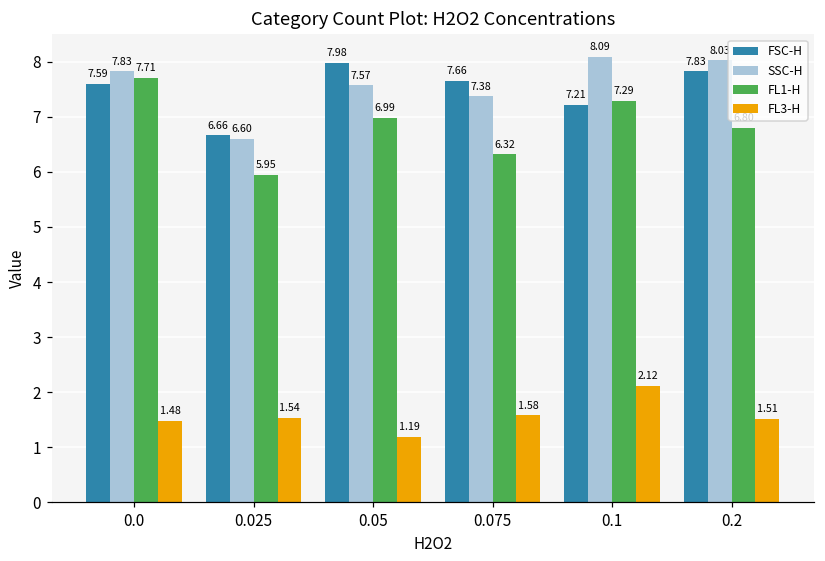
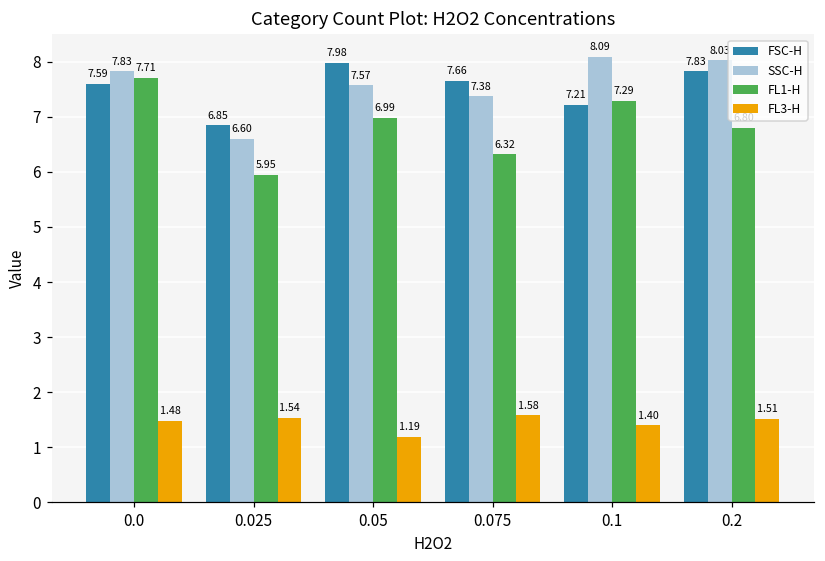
  {
    "FSC-H": {
      "0.0": 7.59,
-     "0.025": 6.66,
+     "0.025": 6.85,
      "0.05": 7.98,
      "0.075": 7.66,
      "0.1": 7.21,
      "0.2": 7.83
    },
    "SSC-H": {
      "0.0": 7.83,
      "0.025": 6.60,
      "0.05": 7.57,
      "0.075": 7.38,
      "0.1": 8.09
    },
    "FL1-H": {
      "0.0": 7.71,
      "0.025": 5.95,
      "0.05": 6.99,
      "0.075": 6.32,
      "0.1": 7.29
    },
    "FL3-H": {
      "0.0": 1.48,
      "0.025": 1.54,
      "0.05": 1.19,
      "0.075": 1.58,
-     "0.1": 2.12,
+     "0.1": 1.40,
      "0.2": 1.51
    }
  }
